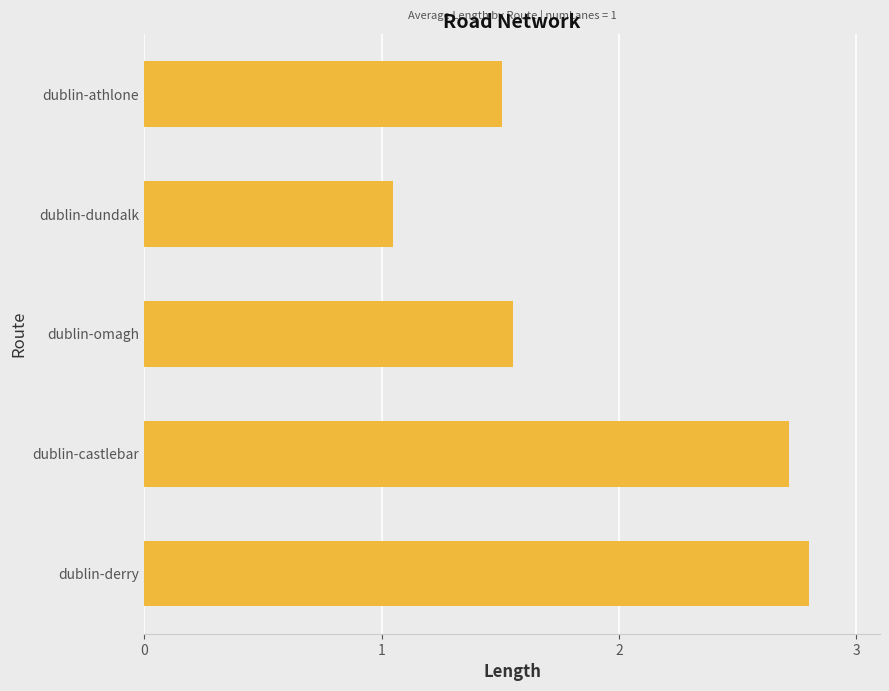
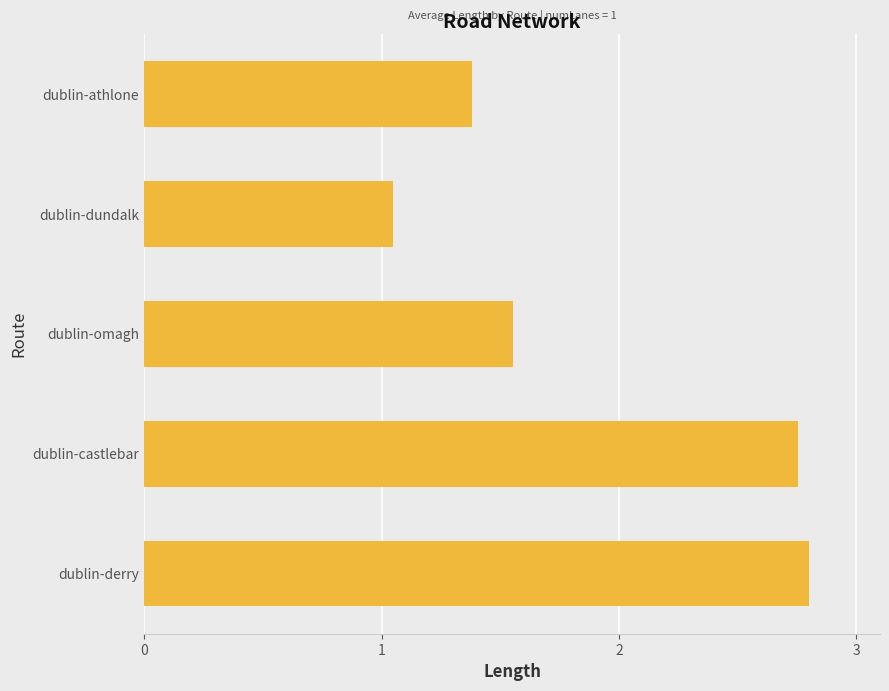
  {
-   "dublin-athlone": 1.51,
+   "dublin-athlone": 1.38,
    "dublin-dundalk": 1.05,
    "dublin-omagh": 1.55,
-   "dublin-castlebar": 2.72,
+   "dublin-castlebar": 2.75,
    "dublin-derry": 2.80
  }
